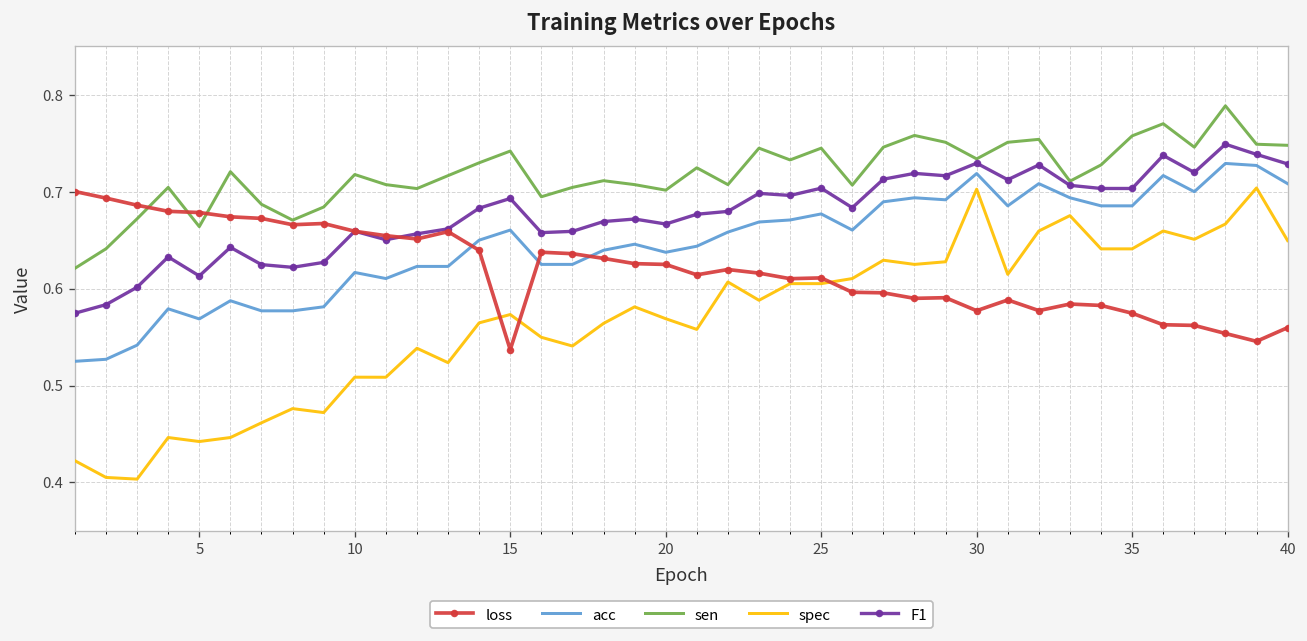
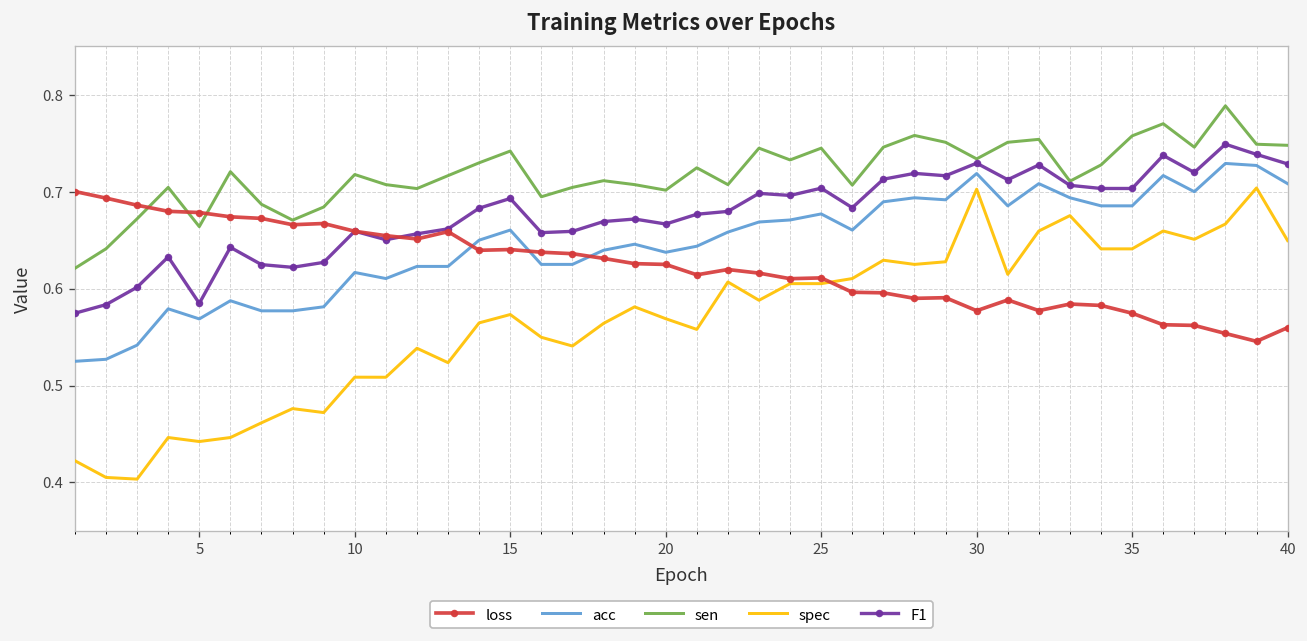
  {
    "loss": {
      "5": 0.68,
-     "15": 0.54,
+     "15": 0.64,
      "20": 0.62,
      "25": 0.61,
      "30": 0.58,
      "35": 0.57,
      "40": 0.56
    },
    "acc": {
      "5": 0.57,
      "10": 0.62,
      "15": 0.66,
      "20": 0.64,
      "25": 0.68,
      "30": 0.72,
      "35": 0.69,
      "40": 0.71
    },
    "sen": {
      "5": 0.66,
      "10": 0.72,
      "15": 0.74,
      "20": 0.70,
      "25": 0.74,
      "30": 0.73,
      "35": 0.76,
      "40": 0.75
    },
    "spec": {
      "5": 0.44,
      "10": 0.51,
      "15": 0.57,
      "20": 0.57,
      "25": 0.61,
      "30": 0.70,
      "35": 0.64,
      "40": 0.65
    },
    "F1": {
-     "5": 0.61,
+     "5": 0.58,
      "15": 0.69,
      "20": 0.67,
      "25": 0.70,
      "30": 0.73,
      "35": 0.70,
      "40": 0.73
    }
  }
